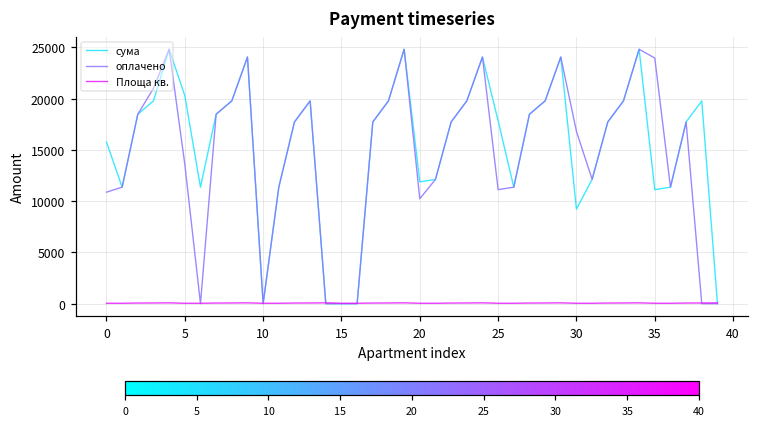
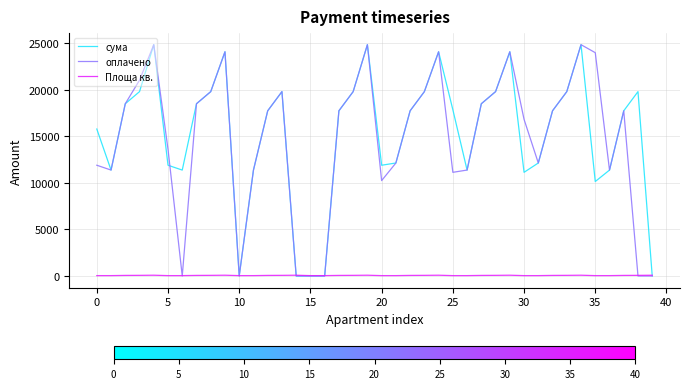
  {
    "сума": {
      "0": 16000,
-     "5": 20000,
+     "5": 12000,
      "20": 12000,
      "25": 18000,
-     "30": 9000,
-     "35": 11000
+     "30": 11000,
+     "35": 10000
    },
    "оплачено": {
-     "0": 11000,
+     "0": 12000,
      "5": 14000,
      "20": 10000,
      "25": 11000,
      "30": 17000,
      "35": 24000
    },
    "Площа кв.": {
      "0": 0,
      "5": 0,
      "20": 0,
      "25": 0,
      "30": 0,
      "35": 0
    }
  }
